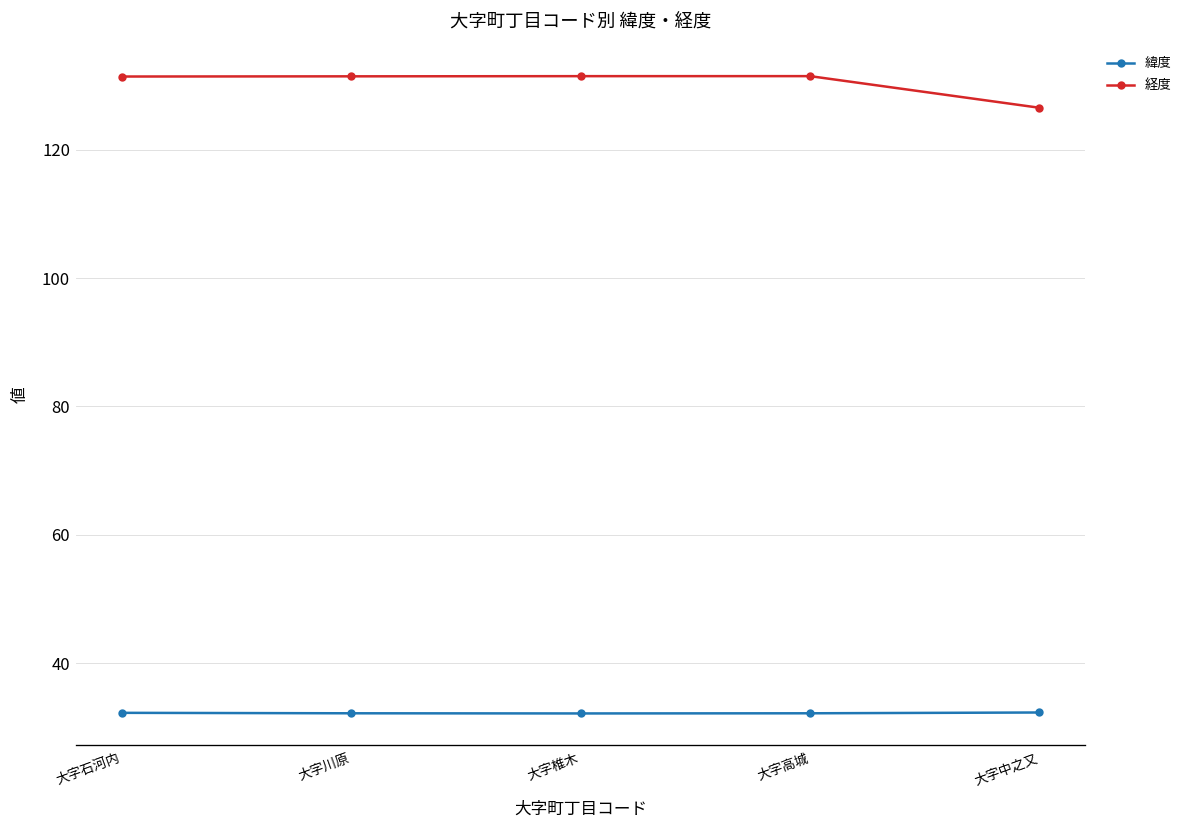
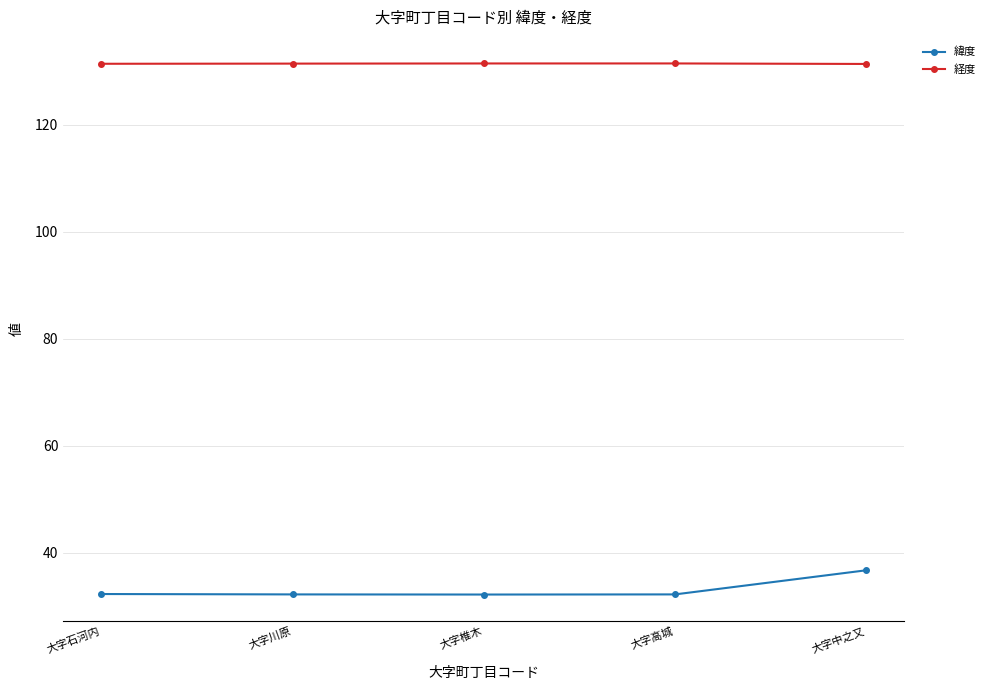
  {
    "緯度": {
      "大字石河内": 32,
      "大字川原": 32,
      "大字椎木": 32,
      "大字高城": 32,
-     "大字中之又": 32
+     "大字中之又": 37
    },
    "経度": {
      "大字石河内": 131,
      "大字川原": 131,
      "大字椎木": 131,
      "大字高城": 131,
-     "大字中之又": 127
+     "大字中之又": 131
    }
  }
